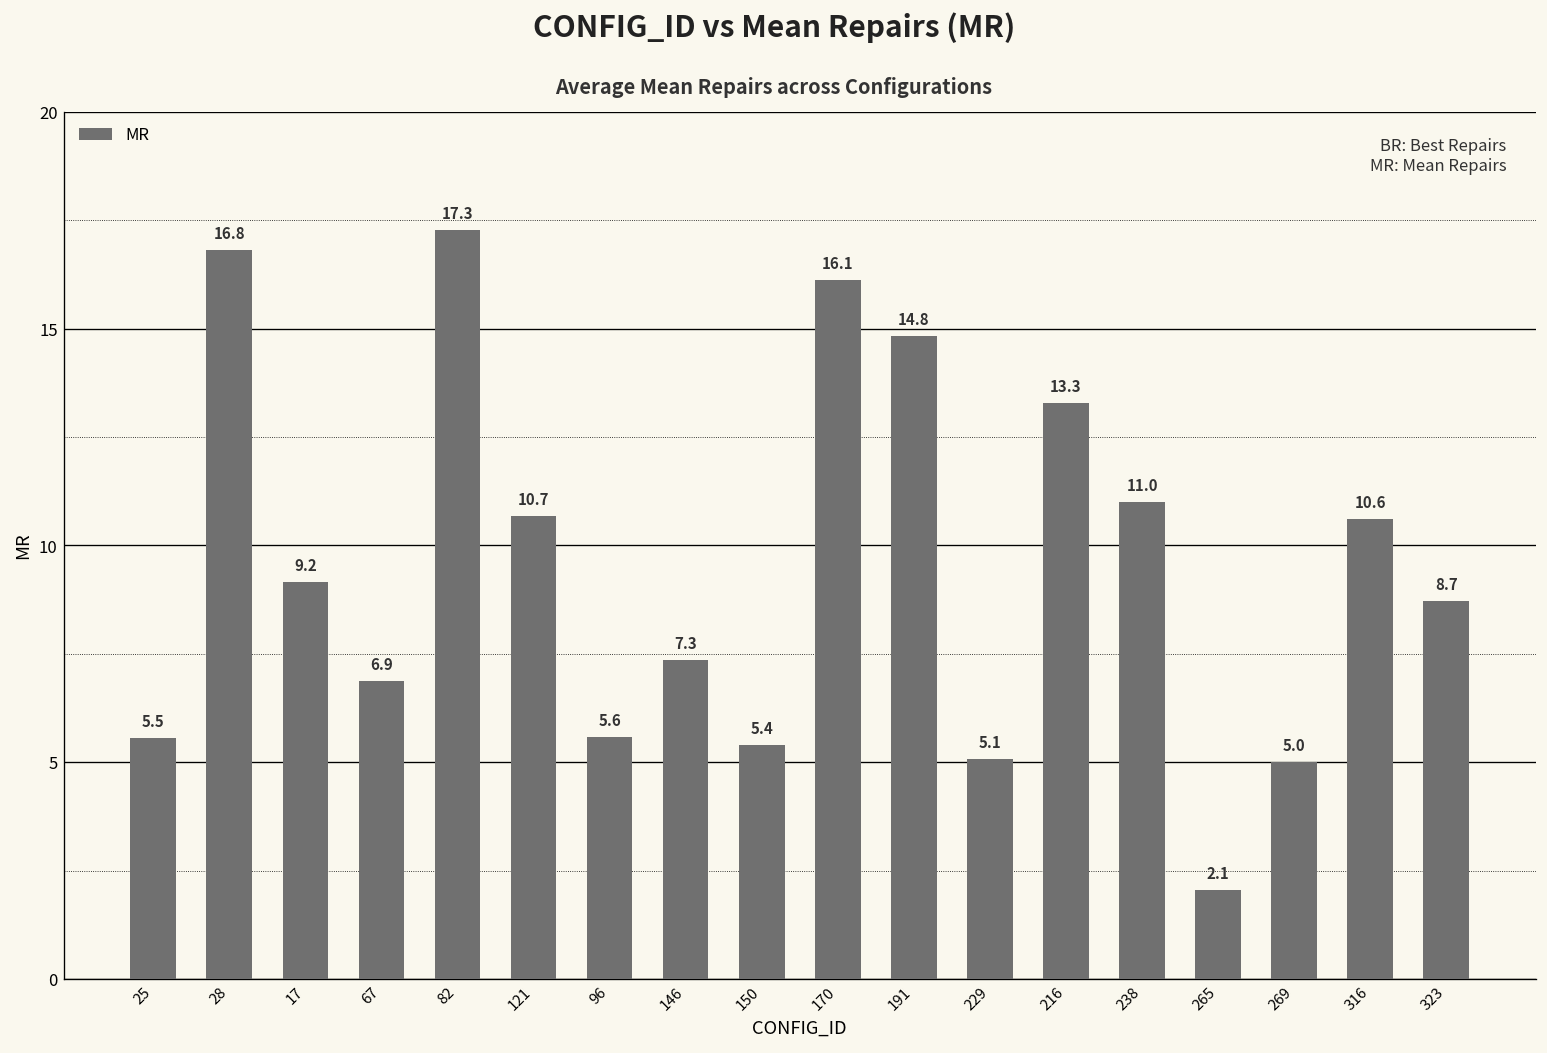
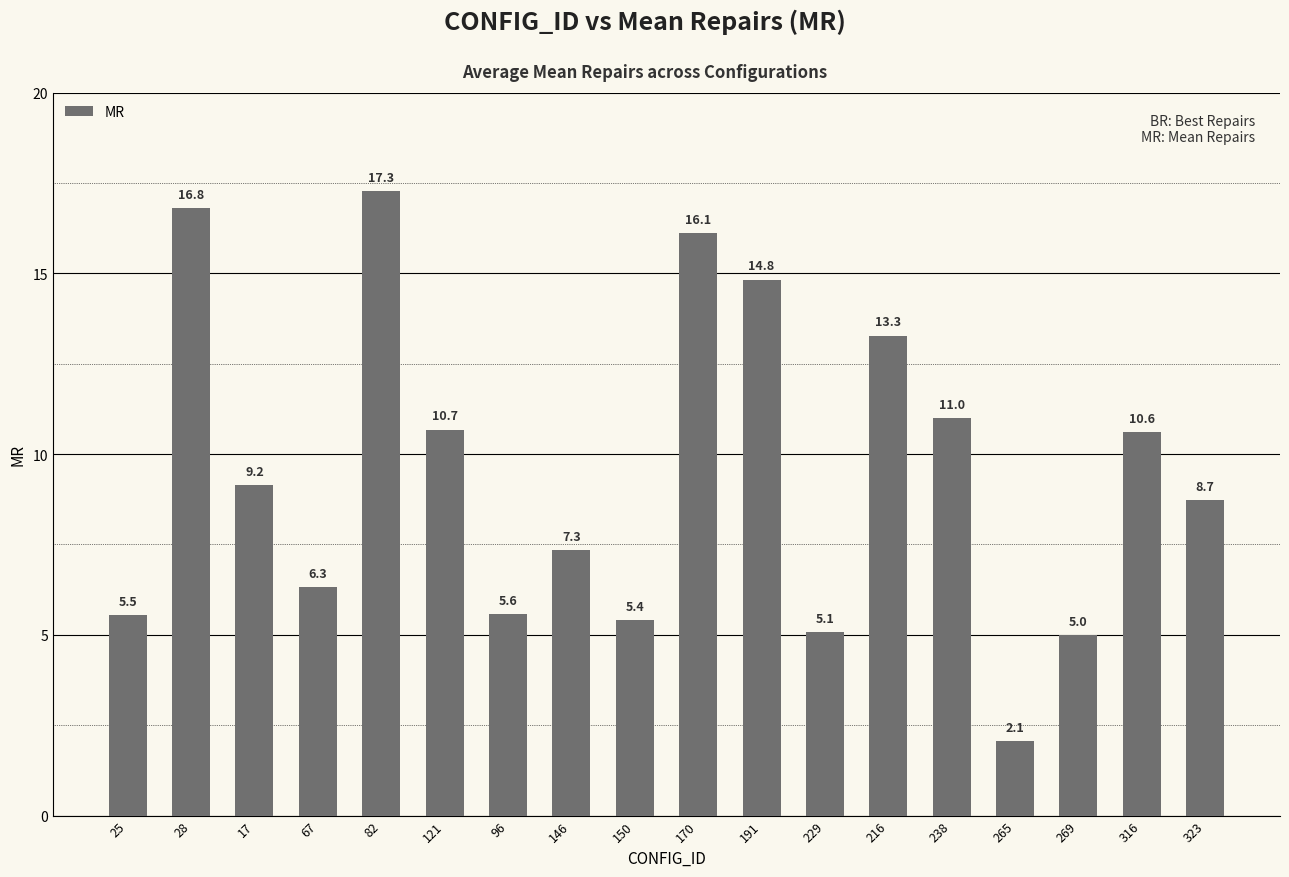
  {
    "25": 5.5,
    "28": 16.8,
    "17": 9.2,
-   "67": 6.9,
+   "67": 6.3,
    "82": 17.3,
    "121": 10.7,
    "96": 5.6,
    "146": 7.3,
    "150": 5.4,
    "170": 16.1,
    "191": 14.8,
    "229": 5.1,
    "216": 13.3,
    "238": 11.0,
    "265": 2.1,
    "269": 5.0,
    "316": 10.6,
    "323": 8.7
  }
